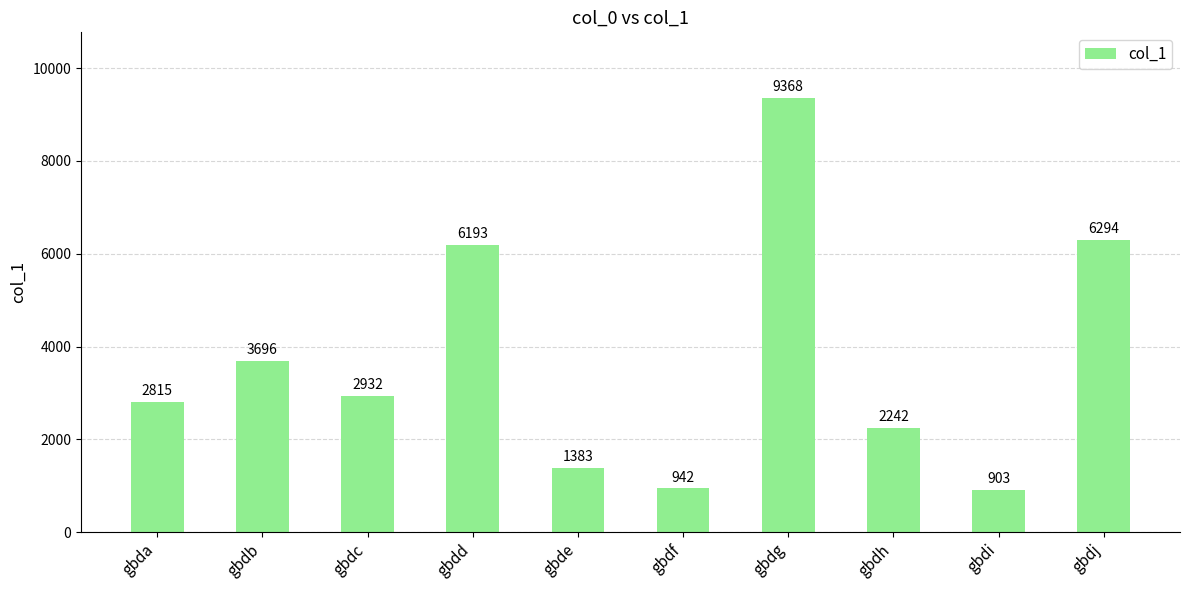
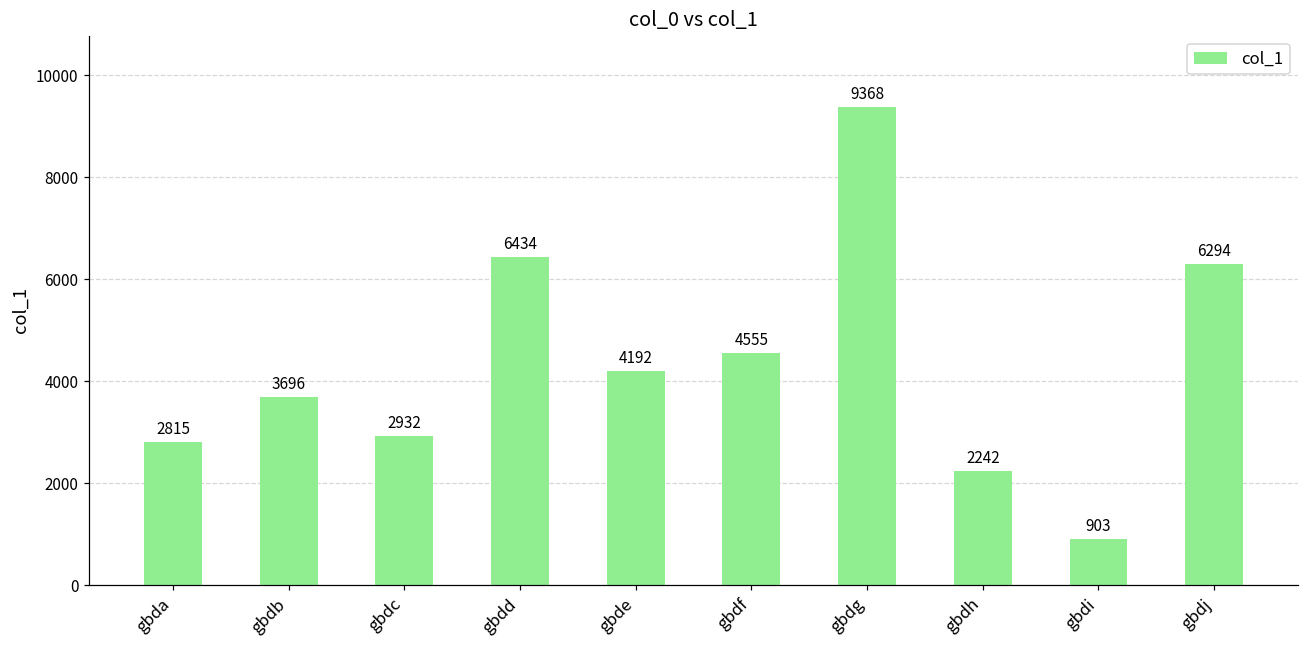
  {
    "gbda": 2815,
    "gbdb": 3696,
    "gbdc": 2932,
-   "gbdd": 6193,
-   "gbde": 1383,
-   "gbdf": 942,
+   "gbdd": 6434,
+   "gbde": 4192,
+   "gbdf": 4555,
    "gbdg": 9368,
    "gbdh": 2242,
    "gbdi": 903,
    "gbdj": 6294
  }
